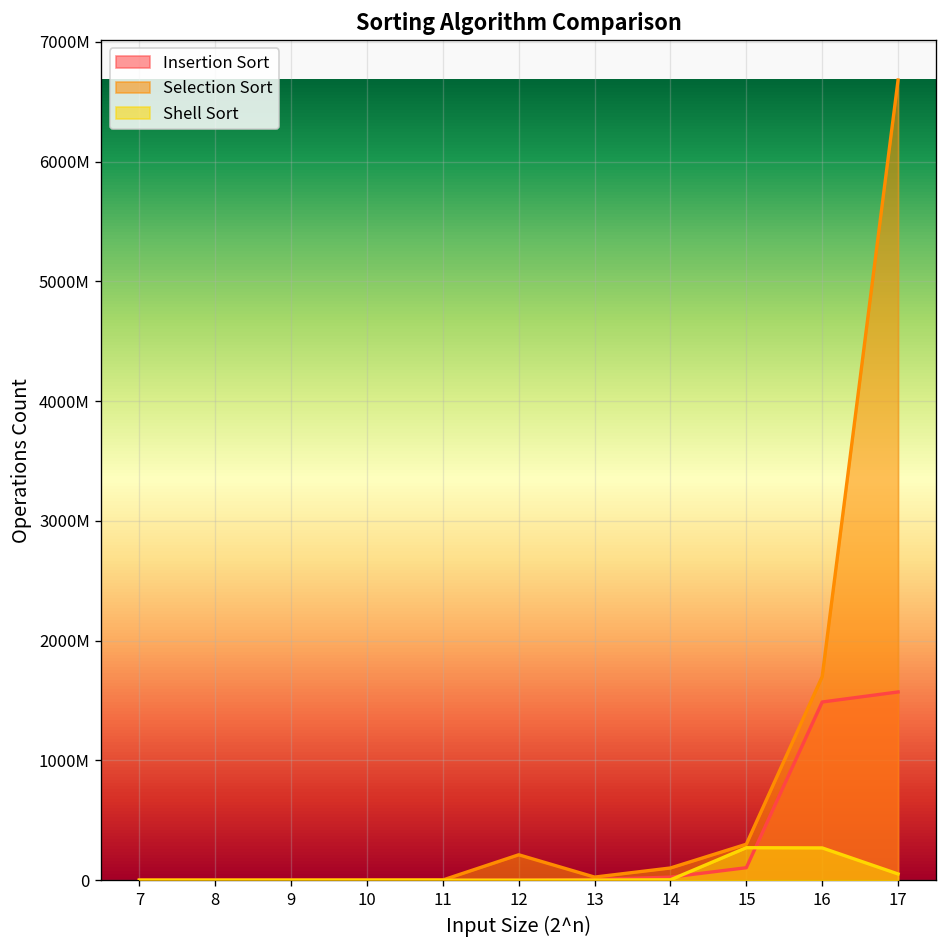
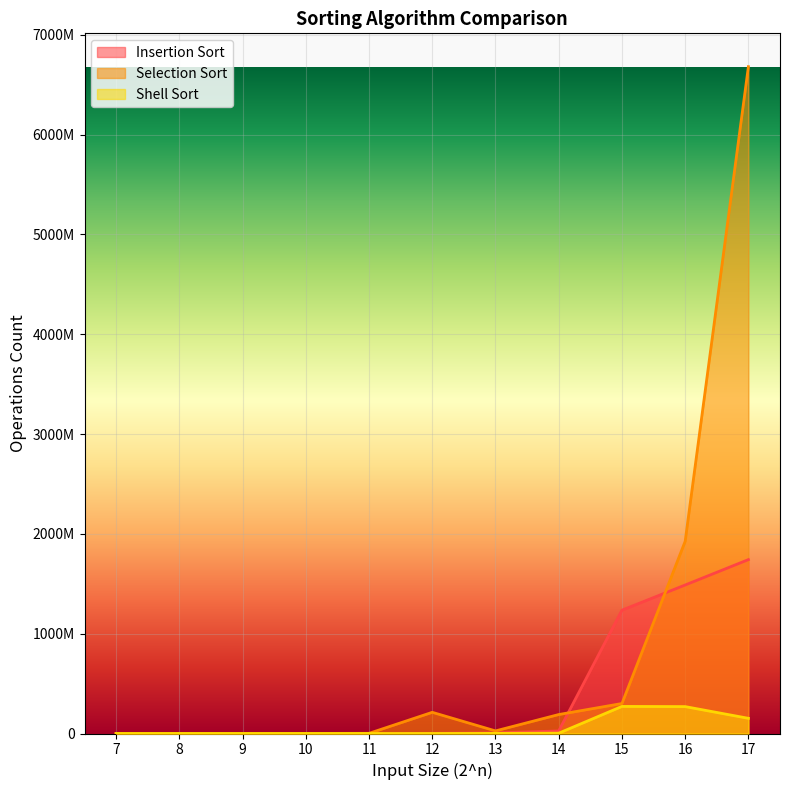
  {
    "Insertion Sort": {
-     "15": 100000000,
+     "15": 1200000000,
      "16": 1500000000,
-     "17": 1600000000
+     "17": 1700000000
    },
    "Selection Sort": {
      "12": 200000000,
-     "14": 100000000,
+     "14": 200000000,
      "15": 300000000,
-     "16": 1700000000,
+     "16": 1900000000,
      "17": 6700000000
    },
    "Shell Sort": {
      "15": 300000000,
      "16": 300000000,
-     "17": 100000000
+     "17": 200000000
    }
  }
